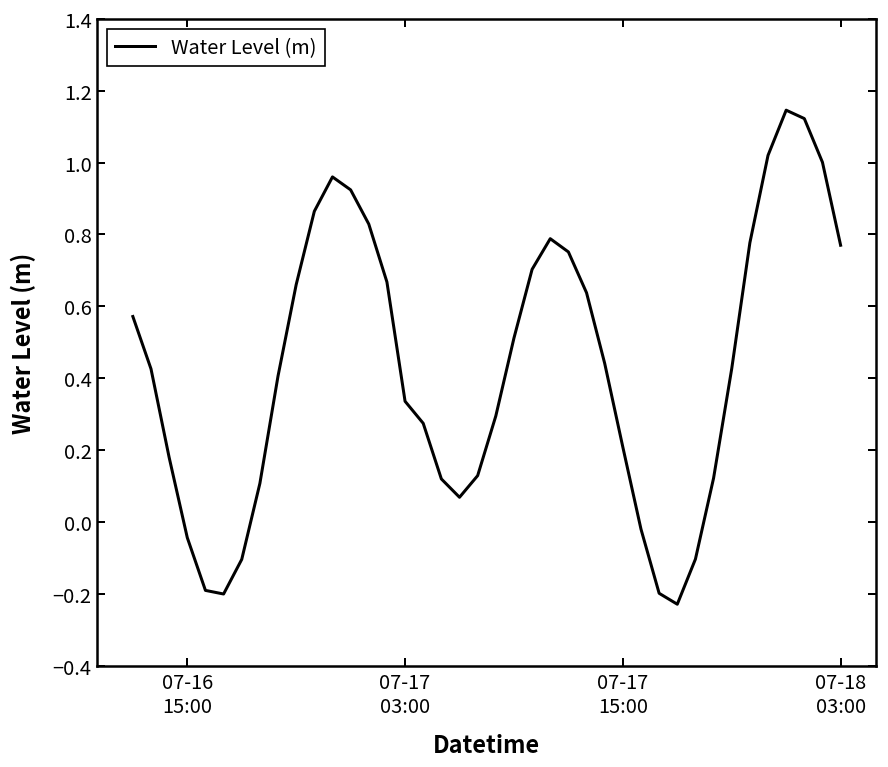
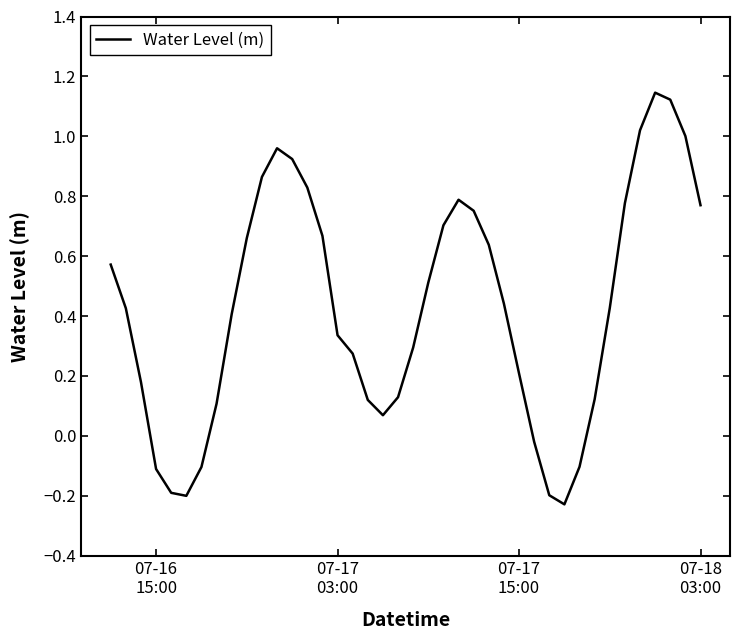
  {
-   "07-16 15:00": -0.04,
+   "07-16 15:00": -0.11,
    "07-17 03:00": 0.34,
    "07-17 15:00": 0.21,
    "07-18 03:00": 0.77
  }
